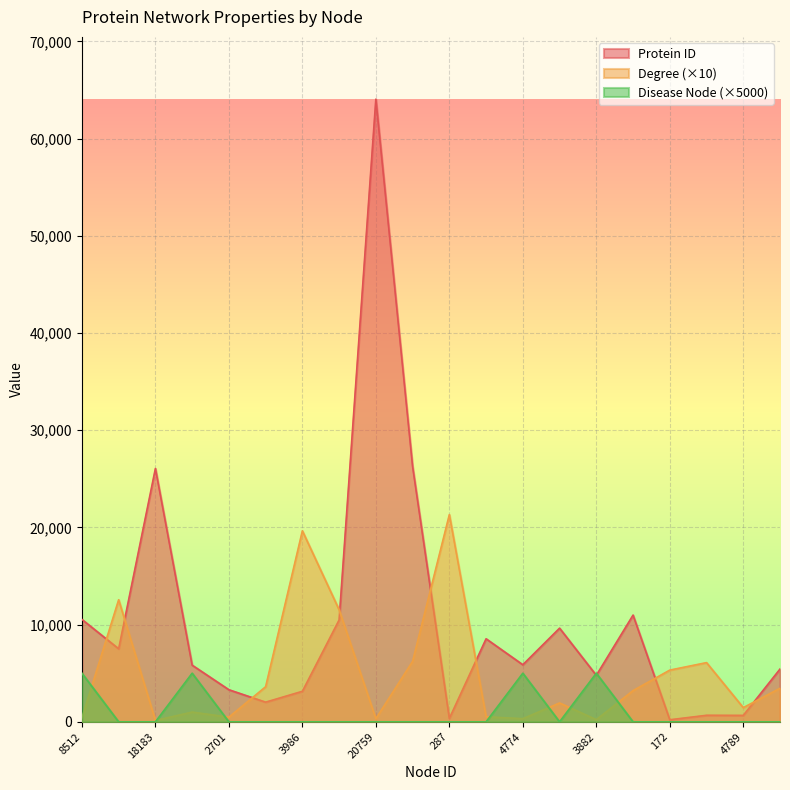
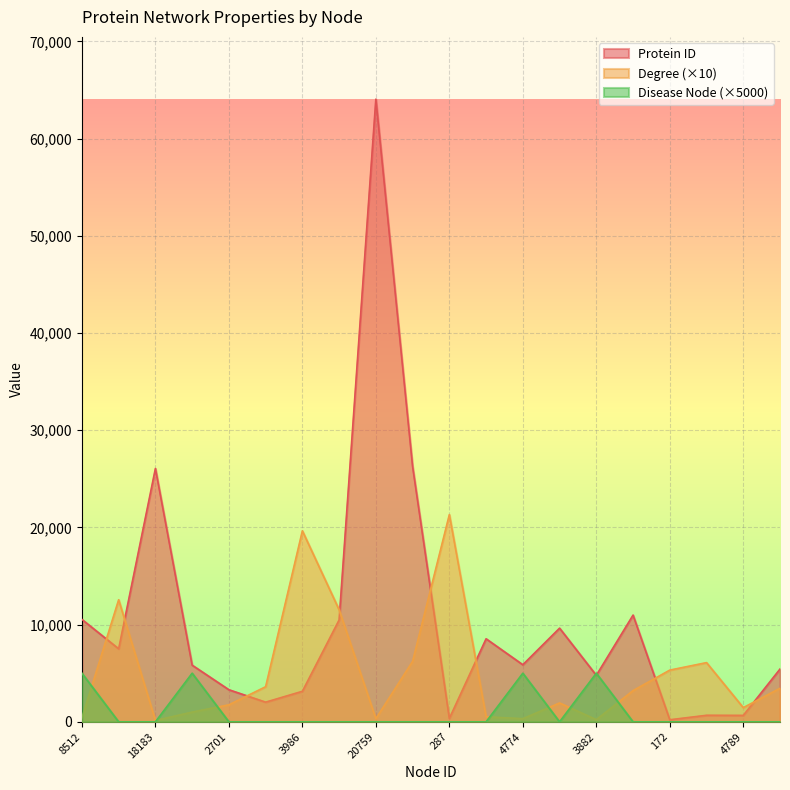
  {
    "Protein ID": {
      "8512": "11,000",
      "18183": "26,000",
      "2701": "3,000",
      "3986": "3,000",
      "20759": "64,000",
      "287": "0",
      "4774": "6,000",
      "4789": "1,000"
    },
    "Degree (×10)": {
      "8512": "0",
-     "2701": "0",
+     "2701": "2,000",
      "3986": "20,000",
      "20759": "0",
      "287": "21,000",
      "4774": "0",
      "3882": "0",
      "172": "5,000",
      "4789": "1,000"
    },
    "Disease Node (×5000)": {
      "8512": "5,000",
      "2701": "0",
      "3986": "0",
      "20759": "0",
      "287": "0",
      "4774": "5,000",
      "4789": "0"
    }
  }
